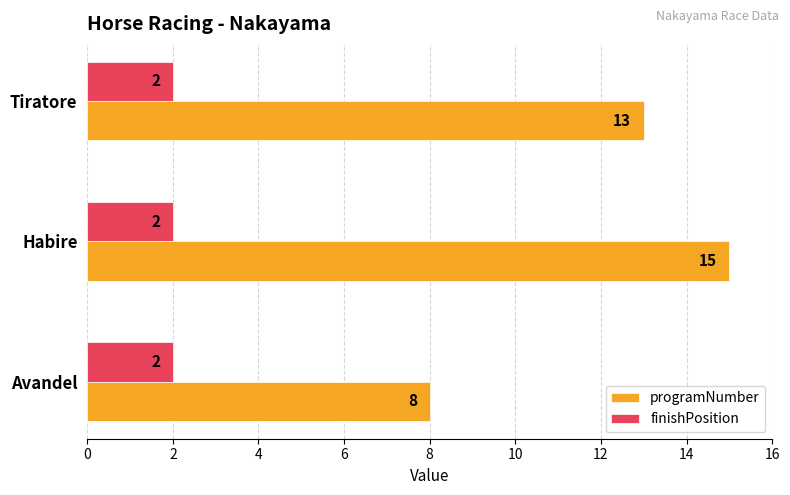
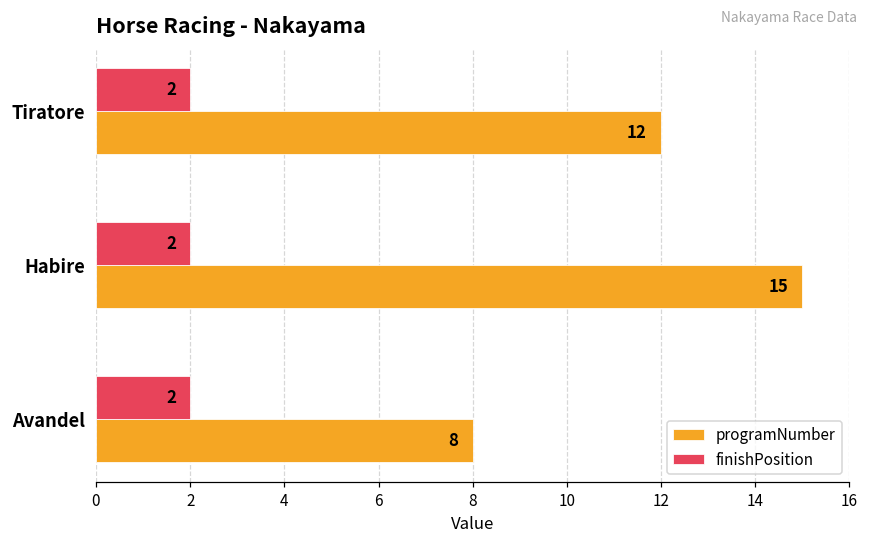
  {
    "programNumber": {
-     "Tiratore": 13,
+     "Tiratore": 12,
      "Habire": 15,
      "Avandel": 8
    },
    "finishPosition": {
      "Tiratore": 2,
      "Habire": 2,
      "Avandel": 2
    }
  }
